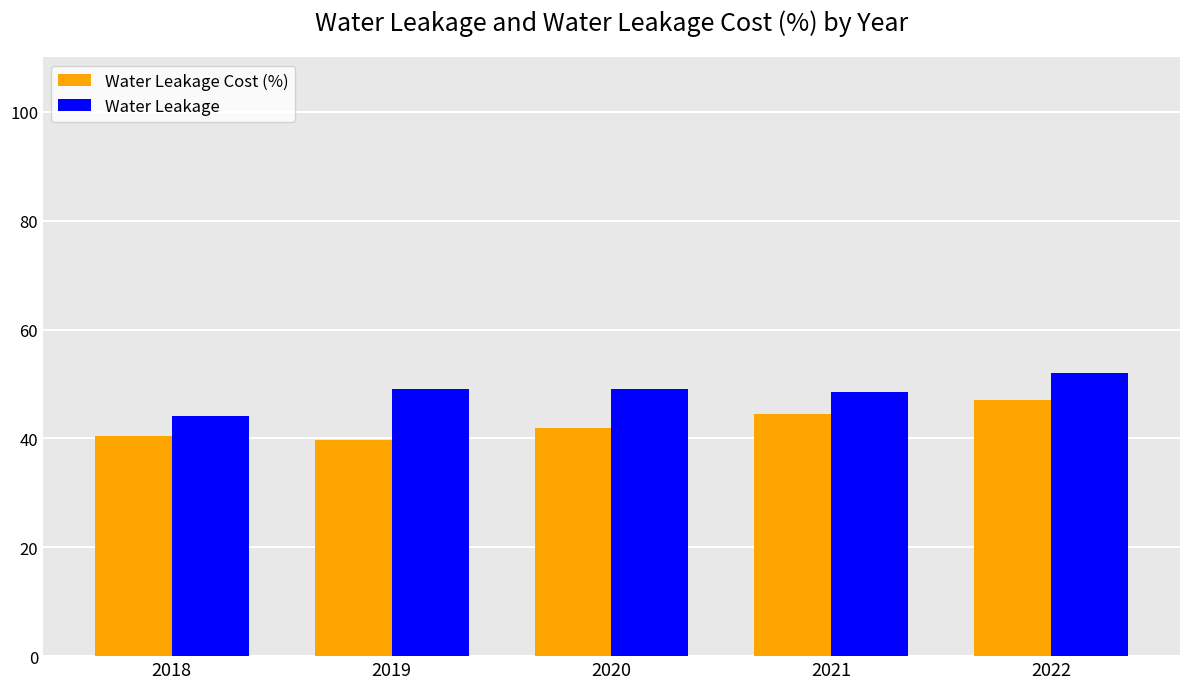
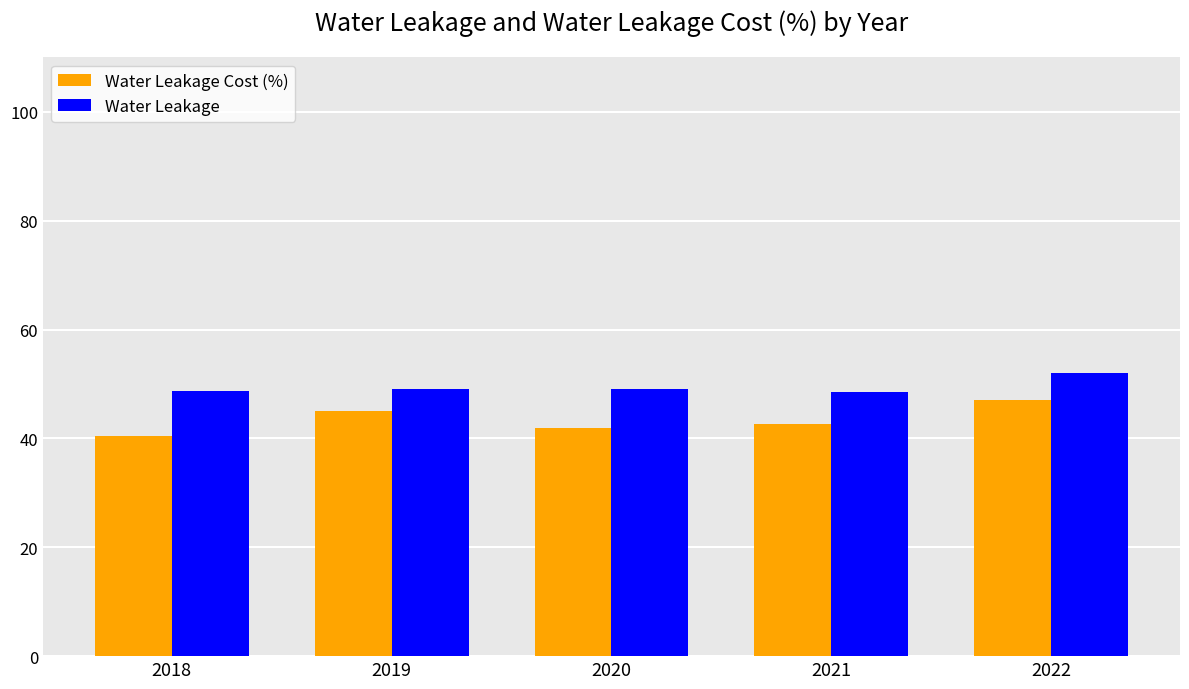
  {
    "Water Leakage Cost (%)": {
      "2018": 40,
-     "2019": 40,
+     "2019": 45,
      "2020": 42,
-     "2021": 44,
+     "2021": 43,
      "2022": 47
    },
    "Water Leakage": {
-     "2018": 44,
+     "2018": 49,
      "2019": 49,
      "2020": 49,
      "2021": 48,
      "2022": 52
    }
  }
